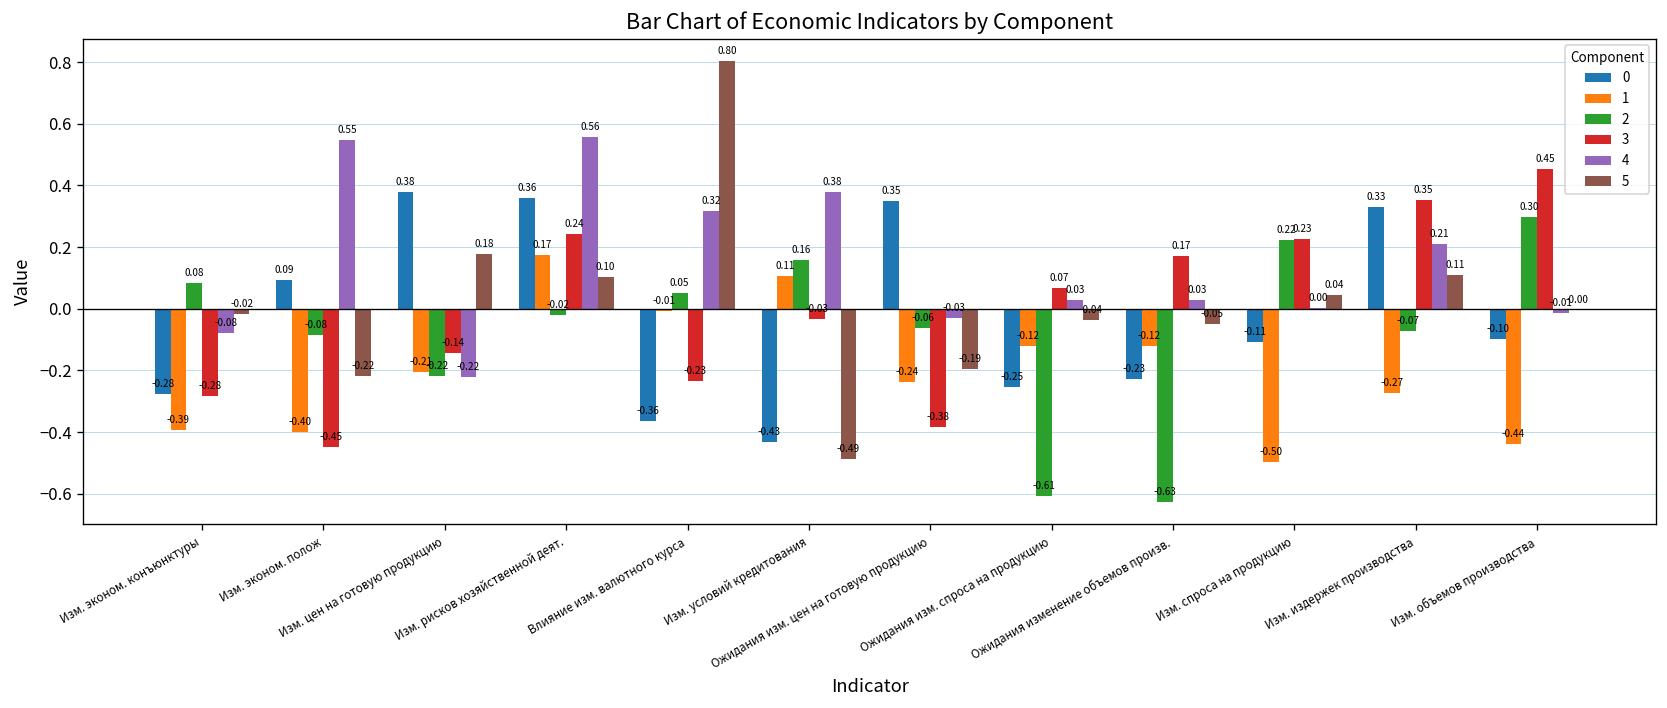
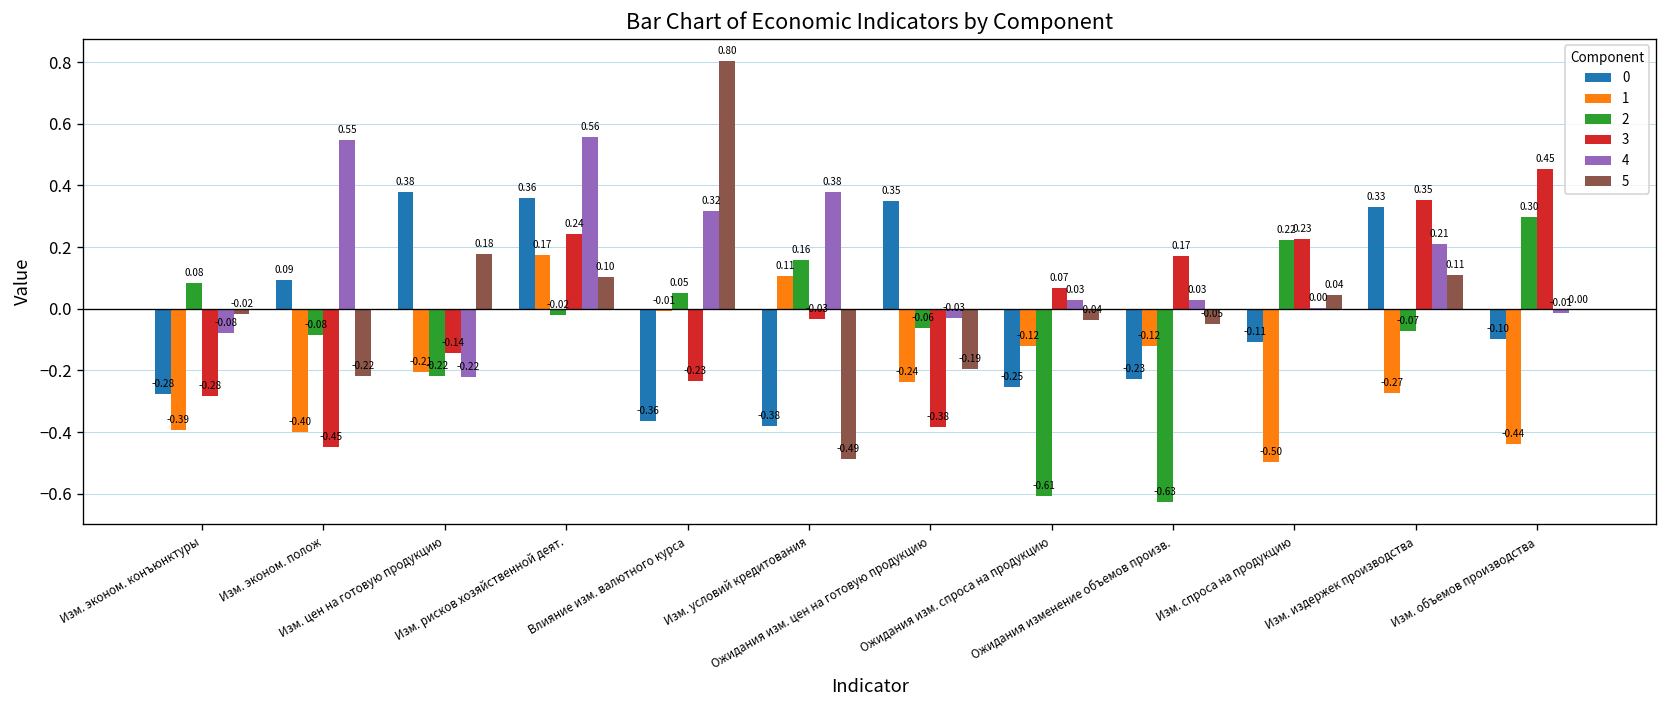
  {
    "0": {
      "Изм. эконом. конъюнктуры": -0.28,
      "Изм. эконом. полож": 0.09,
      "Изм. цен на готовую продукцию": 0.38,
      "Изм. рисков хозяйственной деят.": 0.36,
      "Влияние изм. валютного курса": -0.36,
-     "Изм. условий кредитования": -0.43,
+     "Изм. условий кредитования": -0.38,
      "Ожидания изм. цен на готовую продукцию": 0.35,
      "Ожидания изм. спроса на продукцию": -0.25,
      "Ожидания изменение объемов произв.": -0.23,
      "Изм. спроса на продукцию": -0.11,
      "Изм. издержек производства": 0.33,
      "Изм. объемов производства": -0.10
    },
    "1": {
      "Изм. эконом. конъюнктуры": -0.39,
      "Изм. эконом. полож": -0.40,
      "Изм. рисков хозяйственной деят.": 0.17,
      "Влияние изм. валютного курса": -0.01,
      "Изм. условий кредитования": 0.11,
      "Ожидания изм. цен на готовую продукцию": -0.24,
      "Ожидания изм. спроса на продукцию": -0.12,
      "Ожидания изменение объемов произв.": -0.12,
      "Изм. спроса на продукцию": -0.50,
      "Изм. издержек производства": -0.27,
      "Изм. объемов производства": -0.44
    },
    "2": {
      "Изм. эконом. конъюнктуры": 0.08,
      "Изм. эконом. полож": -0.08,
      "Изм. рисков хозяйственной деят.": -0.02,
      "Влияние изм. валютного курса": 0.05,
      "Изм. условий кредитования": 0.16,
      "Ожидания изм. цен на готовую продукцию": -0.06,
      "Ожидания изм. спроса на продукцию": -0.61,
      "Ожидания изменение объемов произв.": -0.63,
      "Изм. издержек производства": -0.07,
      "Изм. объемов производства": 0.30
    },
    "3": {
      "Изм. эконом. конъюнктуры": -0.28,
      "Изм. эконом. полож": -0.45,
      "Изм. цен на готовую продукцию": -0.14,
      "Изм. рисков хозяйственной деят.": 0.24,
      "Влияние изм. валютного курса": -0.23,
      "Изм. условий кредитования": -0.03,
      "Ожидания изм. цен на готовую продукцию": -0.38,
      "Ожидания изм. спроса на продукцию": 0.07,
      "Ожидания изменение объемов произв.": 0.17,
      "Изм. издержек производства": 0.35,
      "Изм. объемов производства": 0.45
    },
    "4": {
      "Изм. эконом. конъюнктуры": -0.08,
      "Изм. эконом. полож": 0.55,
      "Изм. цен на готовую продукцию": -0.22,
      "Изм. рисков хозяйственной деят.": 0.56,
      "Влияние изм. валютного курса": 0.32,
      "Изм. условий кредитования": 0.38,
      "Ожидания изм. цен на готовую продукцию": -0.03,
      "Ожидания изм. спроса на продукцию": 0.03,
      "Ожидания изменение объемов произв.": 0.03,
      "Изм. спроса на продукцию": 0.00,
      "Изм. издержек производства": 0.21
    },
    "5": {
      "Изм. эконом. конъюнктуры": -0.02,
      "Изм. эконом. полож": -0.22,
      "Изм. цен на готовую продукцию": 0.18,
      "Изм. рисков хозяйственной деят.": 0.10,
      "Влияние изм. валютного курса": 0.80,
      "Изм. условий кредитования": -0.49,
      "Ожидания изм. цен на готовую продукцию": -0.19,
      "Ожидания изм. спроса на продукцию": -0.04,
      "Ожидания изменение объемов произв.": -0.05,
      "Изм. спроса на продукцию": 0.04,
      "Изм. издержек производства": 0.11
    }
  }
